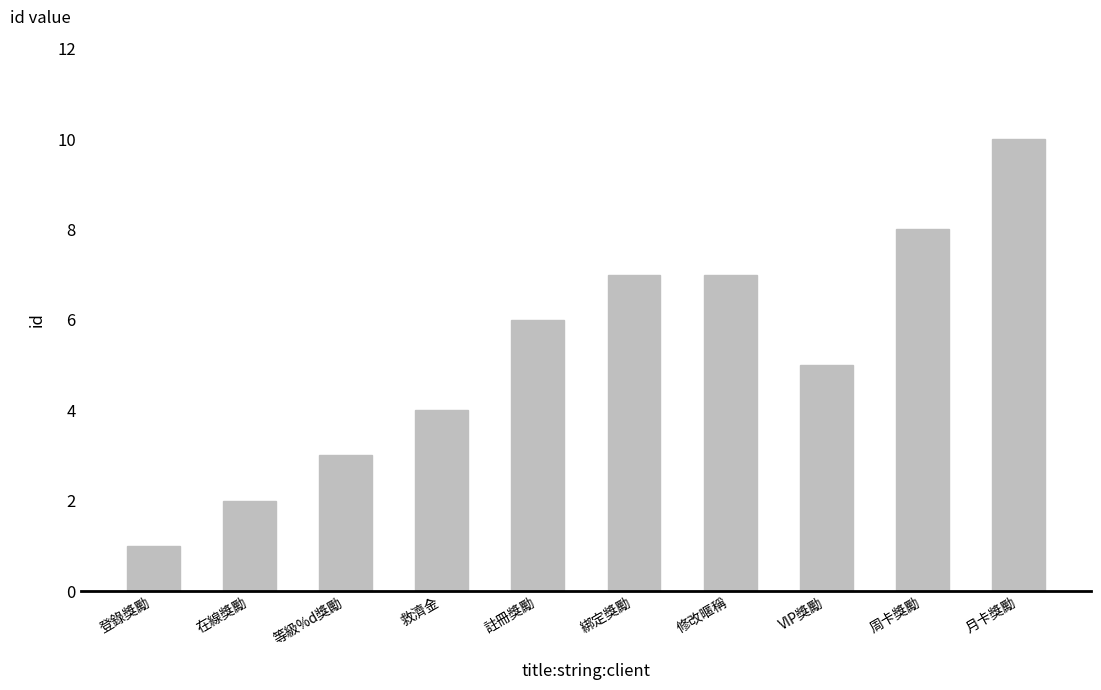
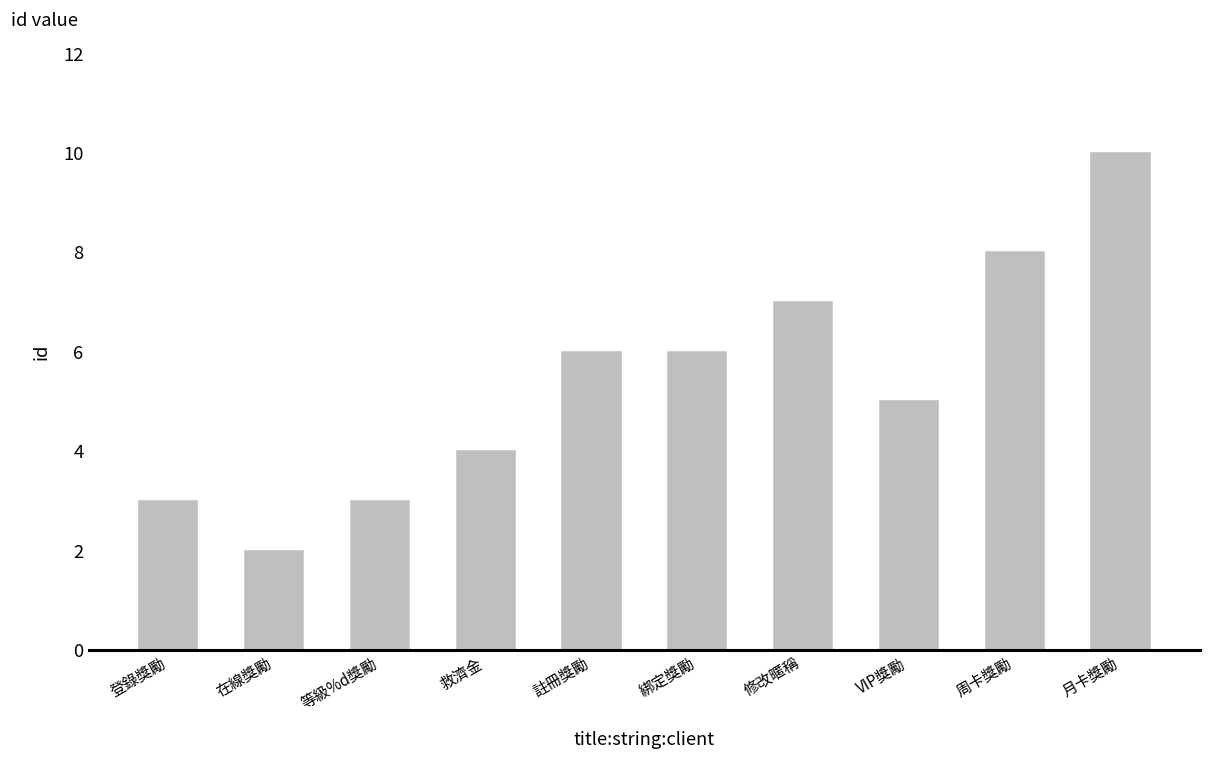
  {
-   "登錄獎勵": 1,
+   "登錄獎勵": 3,
    "在線獎勵": 2,
    "等級%d獎勵": 3,
    "救濟金": 4,
    "註冊獎勵": 6,
-   "綁定獎勵": 7,
+   "綁定獎勵": 6,
    "修改暱稱": 7,
    "VIP獎勵": 5,
    "周卡獎勵": 8,
    "月卡獎勵": 10
  }
